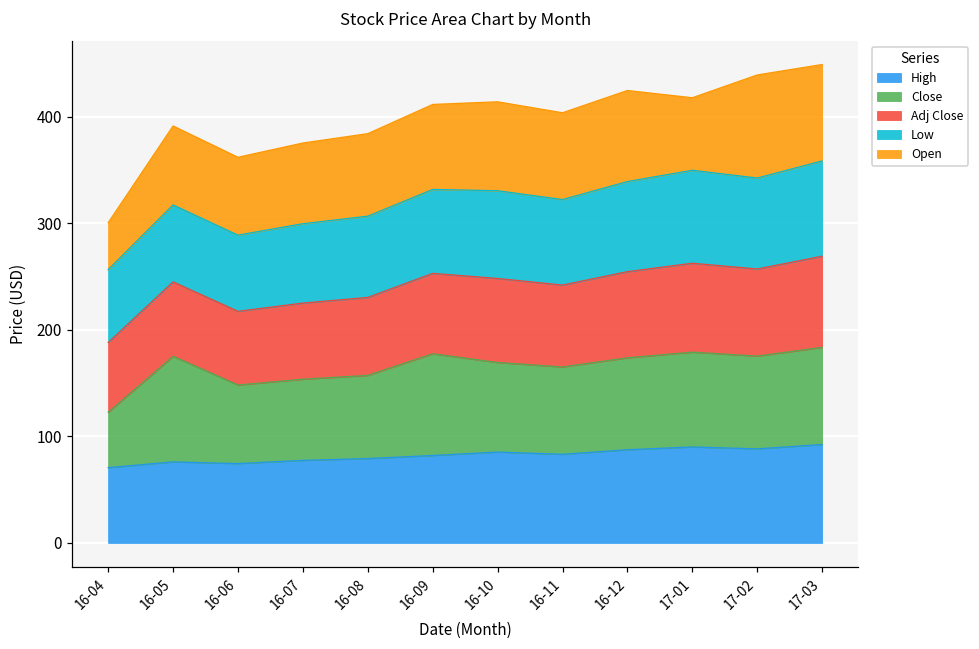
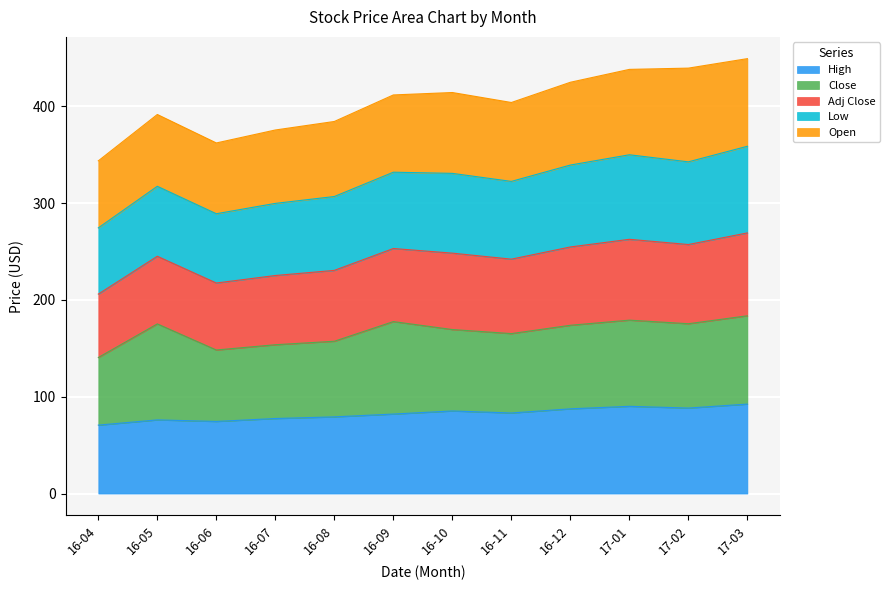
  {
    "Close": {
-     "16-04": 50,
+     "16-04": 70,
      "16-05": 100,
      "16-06": 70,
      "16-07": 80,
      "16-08": 80,
      "16-09": 100,
      "16-10": 80,
      "16-11": 80,
      "16-12": 90,
      "17-01": 90,
      "17-02": 90,
      "17-03": 90
    },
    "Adj Close": {
      "16-04": 70,
      "16-05": 70,
      "16-06": 70,
      "16-07": 70,
      "16-08": 70,
      "16-09": 80,
      "16-10": 80,
      "16-11": 80,
      "16-12": 80,
      "17-01": 80,
      "17-02": 80,
      "17-03": 90
    },
    "Open": {
-     "16-04": 40,
+     "16-04": 70,
      "16-05": 70,
      "16-06": 70,
      "16-07": 80,
      "16-08": 80,
      "16-09": 80,
      "16-10": 80,
      "16-11": 80,
      "16-12": 90,
-     "17-01": 70,
+     "17-01": 90,
      "17-02": 100,
      "17-03": 90
    }
  }
